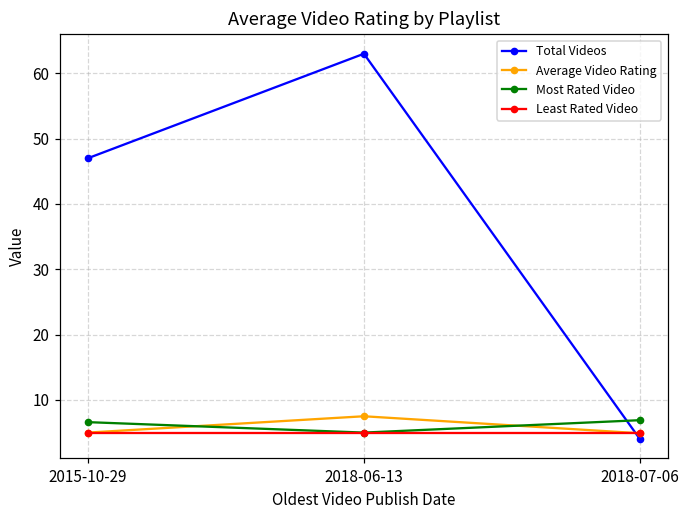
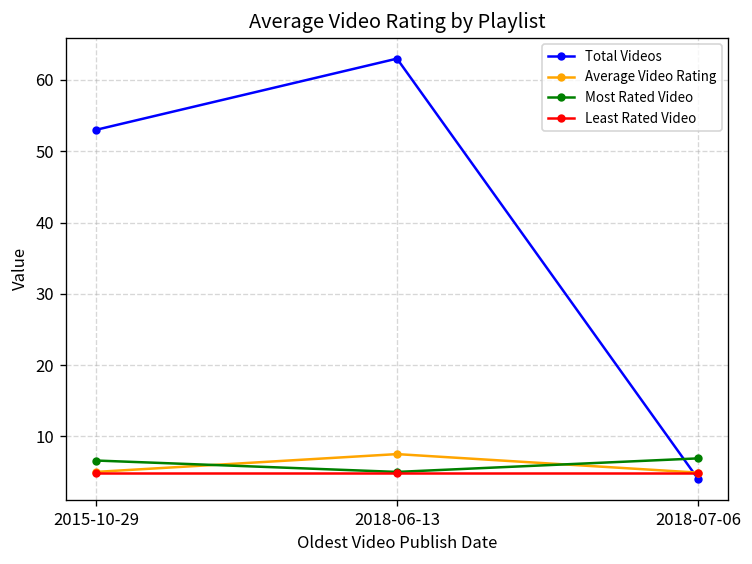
  {
    "Total Videos": {
-     "2015-10-29": 47,
+     "2015-10-29": 53,
      "2018-06-13": 63,
      "2018-07-06": 4
    },
    "Average Video Rating": {
      "2018-06-13": 8
    },
    "Most Rated Video": {
      "2015-10-29": 7,
      "2018-07-06": 7
    }
  }
